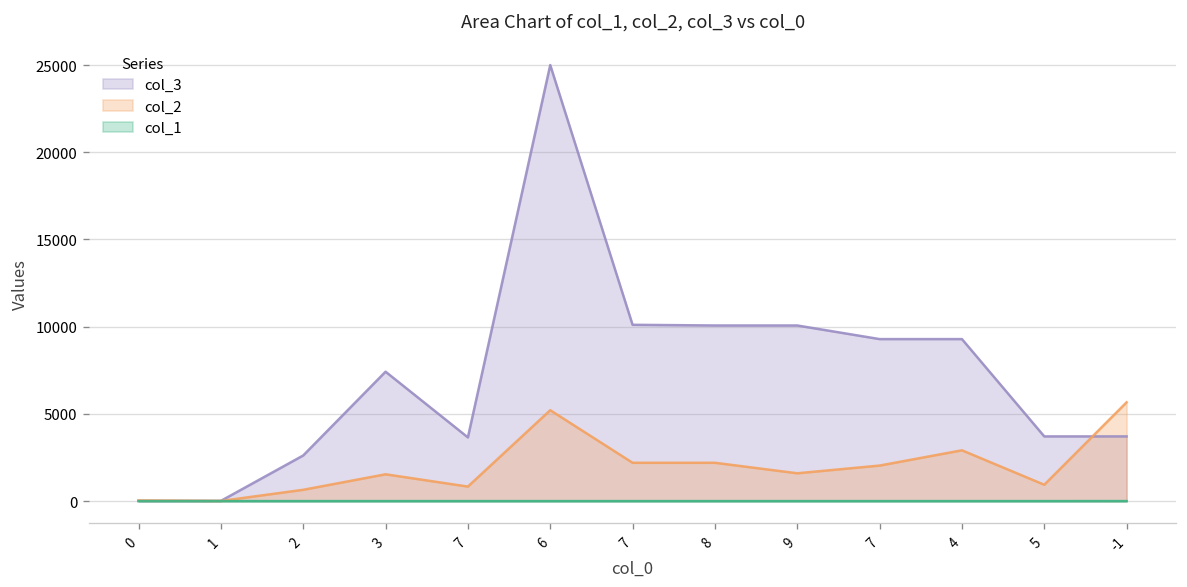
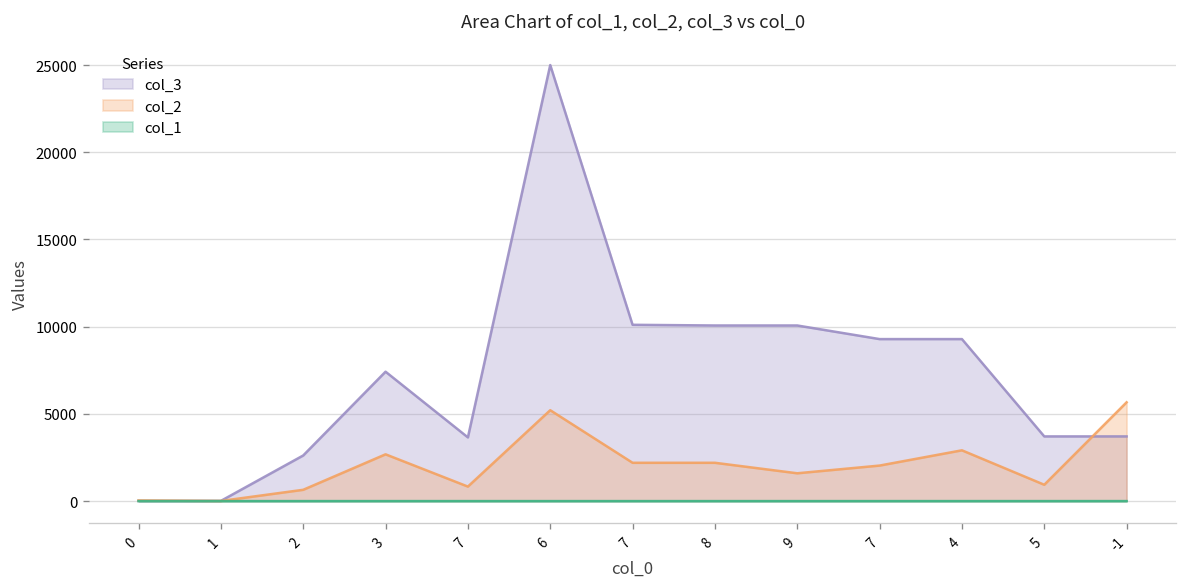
  {
    "col_2": {
      "2": 600,
-     "3": 1500,
+     "3": 2700,
      "6": 5200,
      "8": 2200,
      "9": 1600,
      "4": 2900,
      "5": 900,
      "-1": 5700
    }
  }
